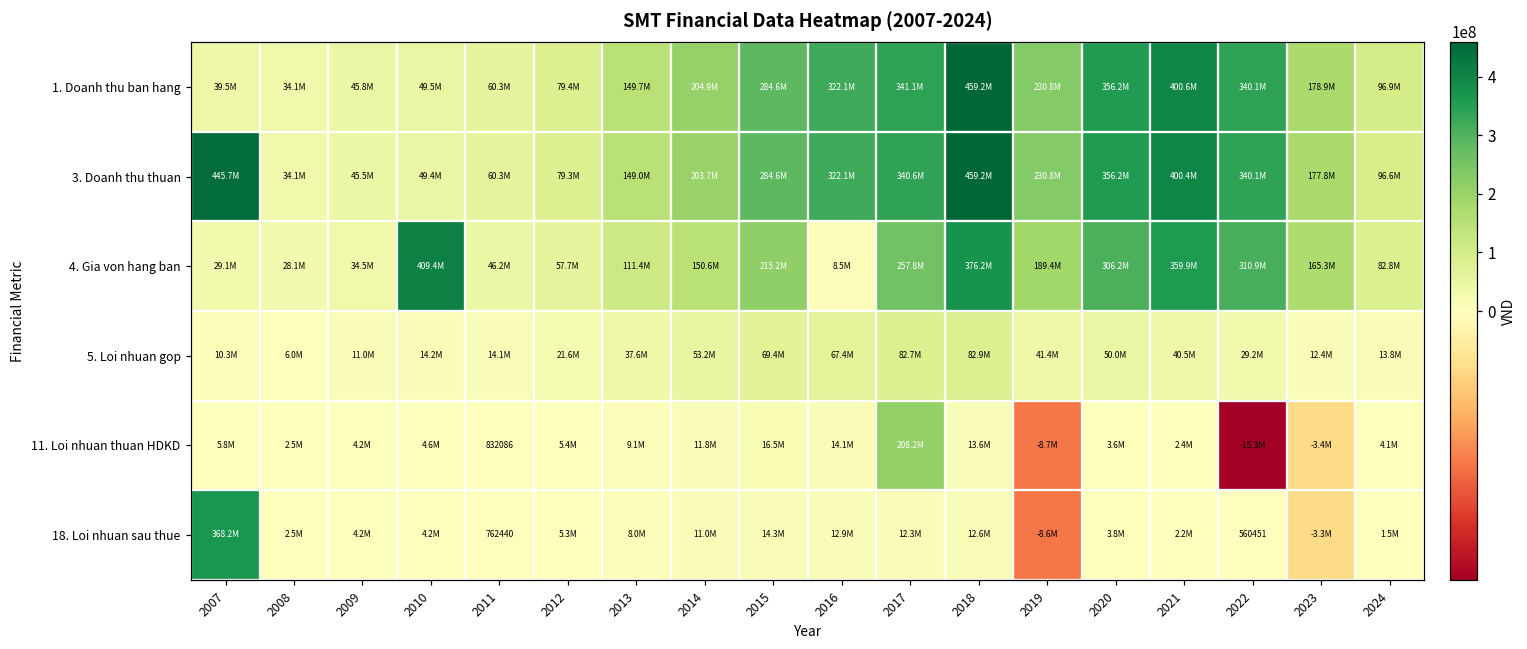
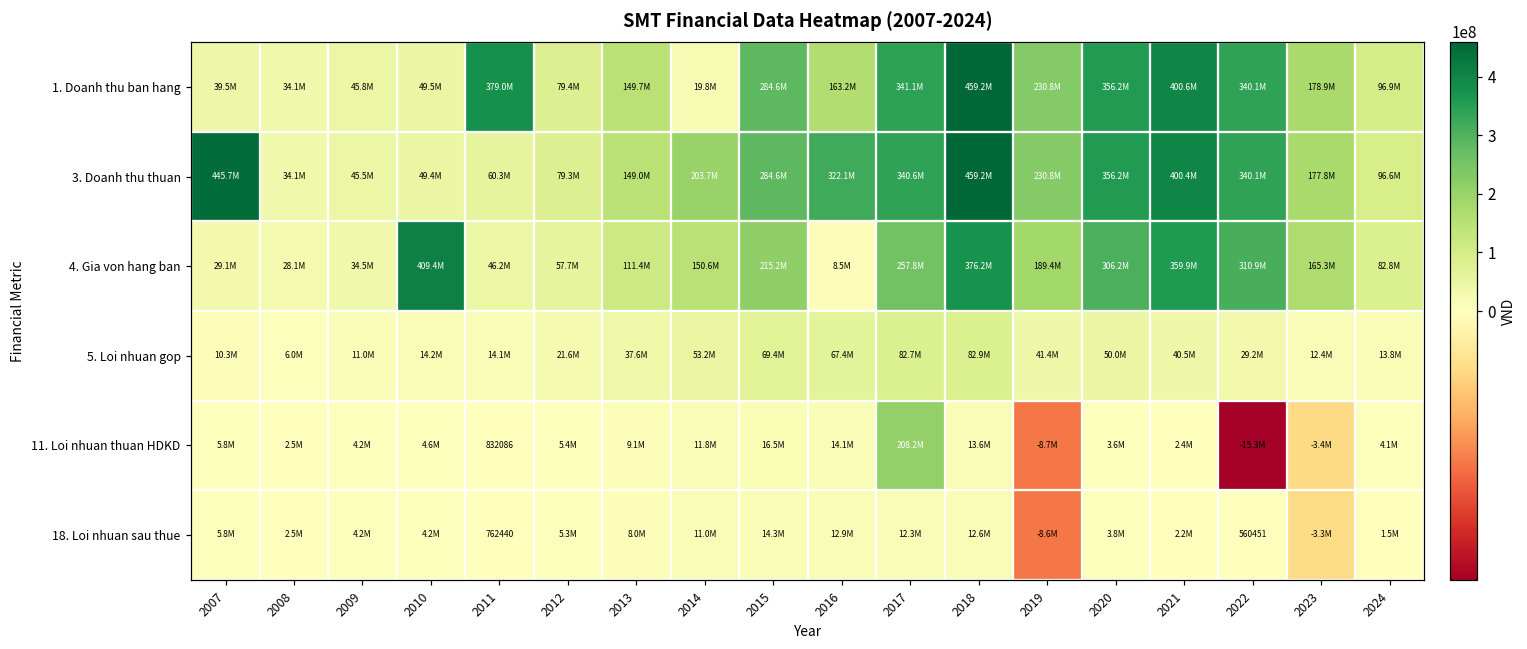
  {
    "1. Doanh thu ban hang": {
      "2007": "39.5M",
      "2008": "34.1M",
      "2009": "45.8M",
      "2010": "49.5M",
-     "2011": "60.3M",
+     "2011": "379.0M",
      "2012": "79.4M",
      "2013": "149.7M",
-     "2014": "204.9M",
+     "2014": "19.8M",
      "2015": "284.6M",
-     "2016": "322.1M",
+     "2016": "163.2M",
      "2017": "341.1M",
      "2018": "459.2M",
      "2019": "230.8M",
      "2020": "356.2M",
      "2021": "400.6M",
      "2022": "340.1M",
      "2023": "178.9M",
      "2024": "96.9M"
    },
    "3. Doanh thu thuan": {
      "2007": "445.7M",
      "2008": "34.1M",
      "2009": "45.5M",
      "2010": "49.4M",
      "2011": "60.3M",
      "2012": "79.3M",
      "2013": "149.0M",
      "2014": "203.7M",
      "2015": "284.6M",
      "2016": "322.1M",
      "2017": "340.6M",
      "2018": "459.2M",
      "2019": "230.8M",
      "2020": "356.2M",
      "2021": "400.4M",
      "2022": "340.1M",
      "2023": "177.8M",
      "2024": "96.6M"
    },
    "4. Gia von hang ban": {
      "2007": "29.1M",
      "2008": "28.1M",
      "2009": "34.5M",
      "2010": "409.4M",
      "2011": "46.2M",
      "2012": "57.7M",
      "2013": "111.4M",
      "2014": "150.6M",
      "2015": "215.2M",
      "2016": "8.5M",
      "2017": "257.8M",
      "2018": "376.2M",
      "2019": "189.4M",
      "2020": "306.2M",
      "2021": "359.9M",
      "2022": "310.9M",
      "2023": "165.3M",
      "2024": "82.8M"
    },
    "5. Loi nhuan gop": {
      "2007": "10.3M",
      "2008": "6.0M",
      "2009": "11.0M",
      "2010": "14.2M",
      "2011": "14.1M",
      "2012": "21.6M",
      "2013": "37.6M",
      "2014": "53.2M",
      "2015": "69.4M",
      "2016": "67.4M",
      "2017": "82.7M",
      "2018": "82.9M",
      "2019": "41.4M",
      "2020": "50.0M",
      "2021": "40.5M",
      "2022": "29.2M",
      "2023": "12.4M",
      "2024": "13.8M"
    },
    "11. Loi nhuan thuan HDKD": {
      "2007": "5.8M",
      "2008": "2.5M",
      "2009": "4.2M",
      "2010": "4.6M",
      "2011": "832086",
      "2012": "5.4M",
      "2013": "9.1M",
      "2014": "11.8M",
      "2015": "16.5M",
      "2016": "14.1M",
      "2017": "208.2M",
      "2018": "13.6M",
      "2019": "-8.7M",
      "2020": "3.6M",
      "2021": "2.4M",
      "2022": "-15.3M",
      "2023": "-3.4M",
      "2024": "4.1M"
    },
    "18. Loi nhuan sau thue": {
-     "2007": "368.2M",
+     "2007": "5.8M",
      "2008": "2.5M",
      "2009": "4.2M",
      "2010": "4.2M",
      "2011": "762440",
      "2012": "5.3M",
      "2013": "8.0M",
      "2014": "11.0M",
      "2015": "14.3M",
      "2016": "12.9M",
      "2017": "12.3M",
      "2018": "12.6M",
      "2019": "-8.6M",
      "2020": "3.8M",
      "2021": "2.2M",
      "2022": "560451",
      "2023": "-3.3M",
      "2024": "1.5M"
    }
  }
